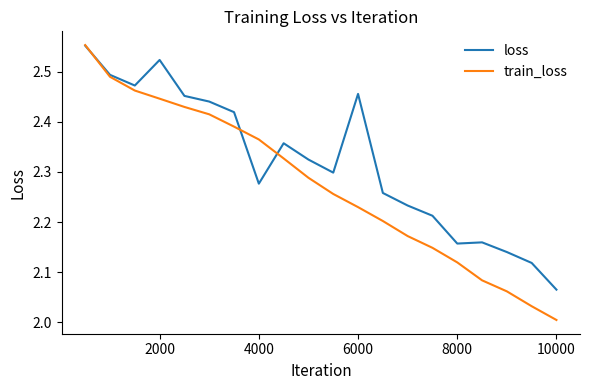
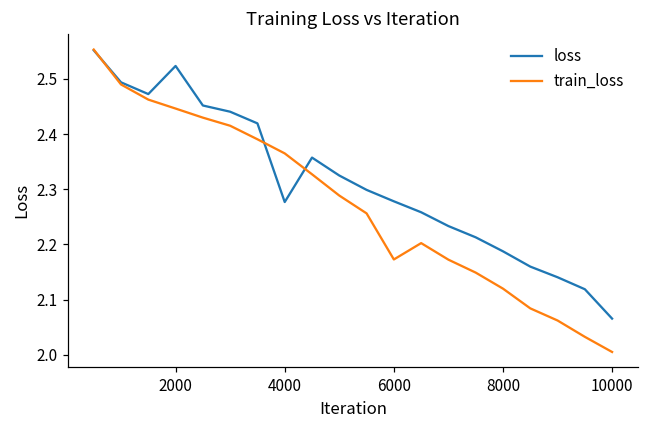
  {
    "loss": {
      "2000": 2.52,
      "4000": 2.28,
-     "6000": 2.46,
-     "8000": 2.16,
+     "6000": 2.28,
+     "8000": 2.19,
      "10000": 2.07
    },
    "train_loss": {
      "2000": 2.45,
      "4000": 2.36,
-     "6000": 2.23,
+     "6000": 2.17,
      "8000": 2.12,
      "10000": 2.01
    }
  }
